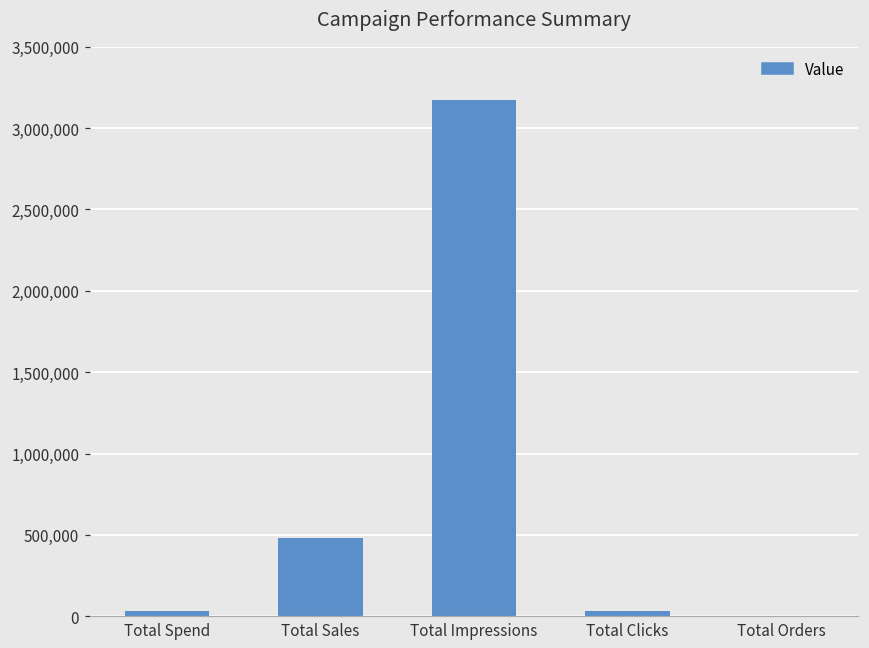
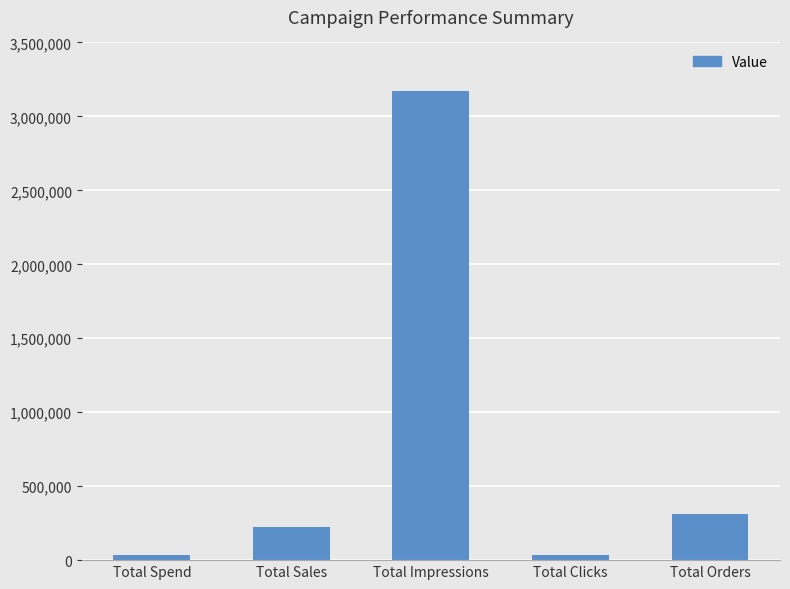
  {
    "Total Spend": "30,000",
-   "Total Sales": "480,000",
+   "Total Sales": "220,000",
    "Total Impressions": "3,170,000",
    "Total Clicks": "30,000",
-   "Total Orders": "0"
+   "Total Orders": "320,000"
  }
